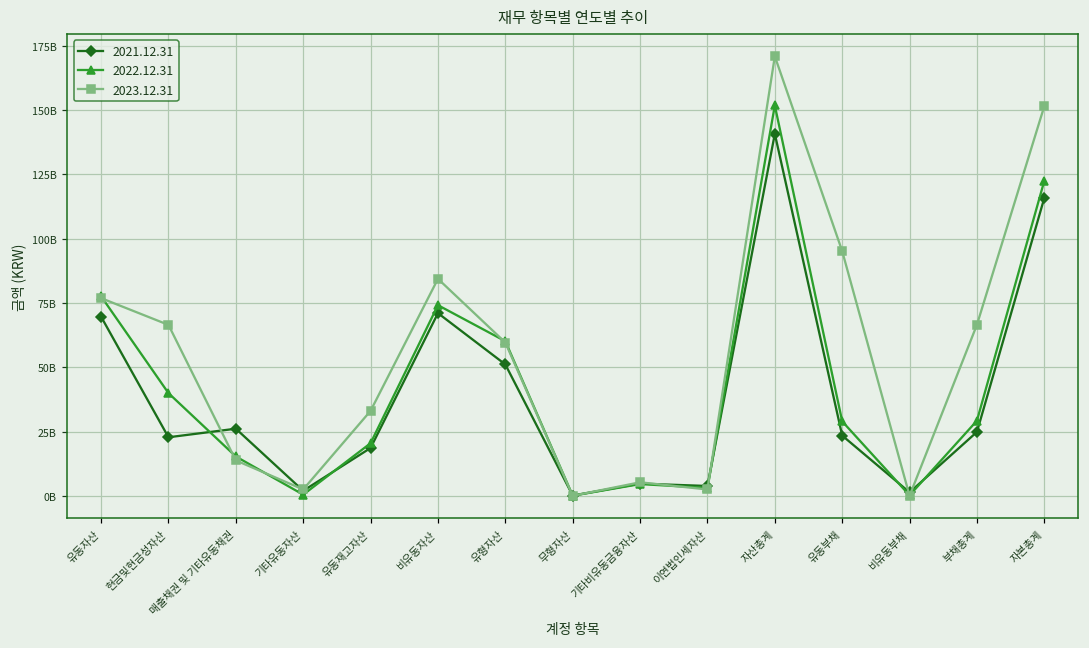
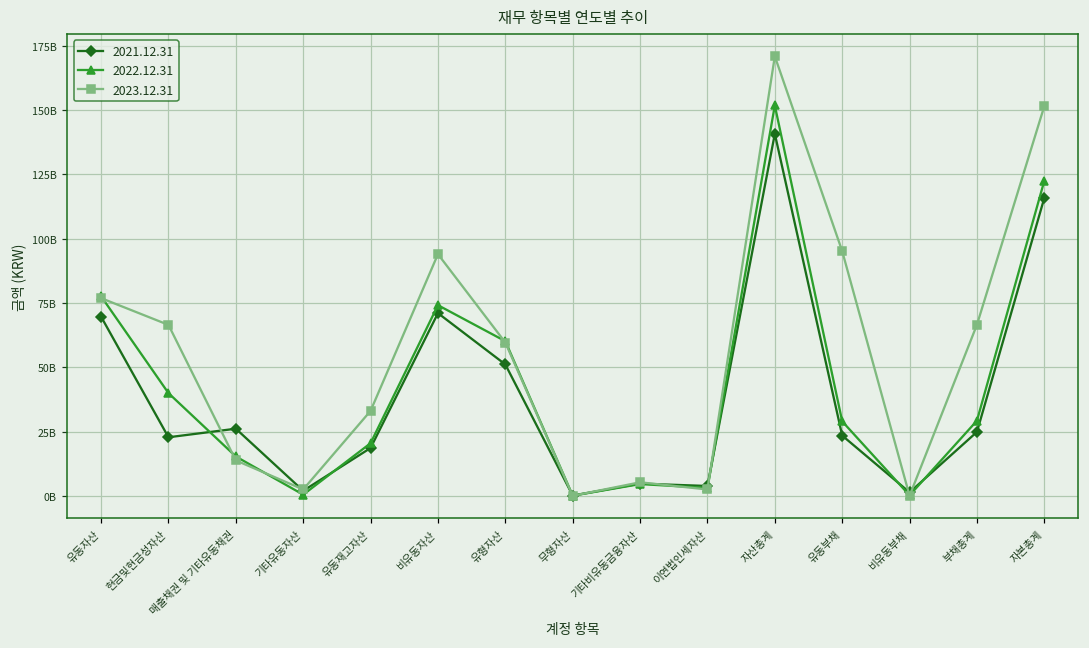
  {
    "2023.12.31": {
      "현금및현금성자산": 67000000000,
      "매출채권 및 기타유동채권": 14000000000,
      "유동재고자산": 33000000000,
-     "비유동자산": 84000000000,
+     "비유동자산": 94000000000,
      "자산총계": 171000000000,
      "유동부채": 95000000000,
      "부채총계": 67000000000,
      "자본총계": 152000000000
    }
  }
